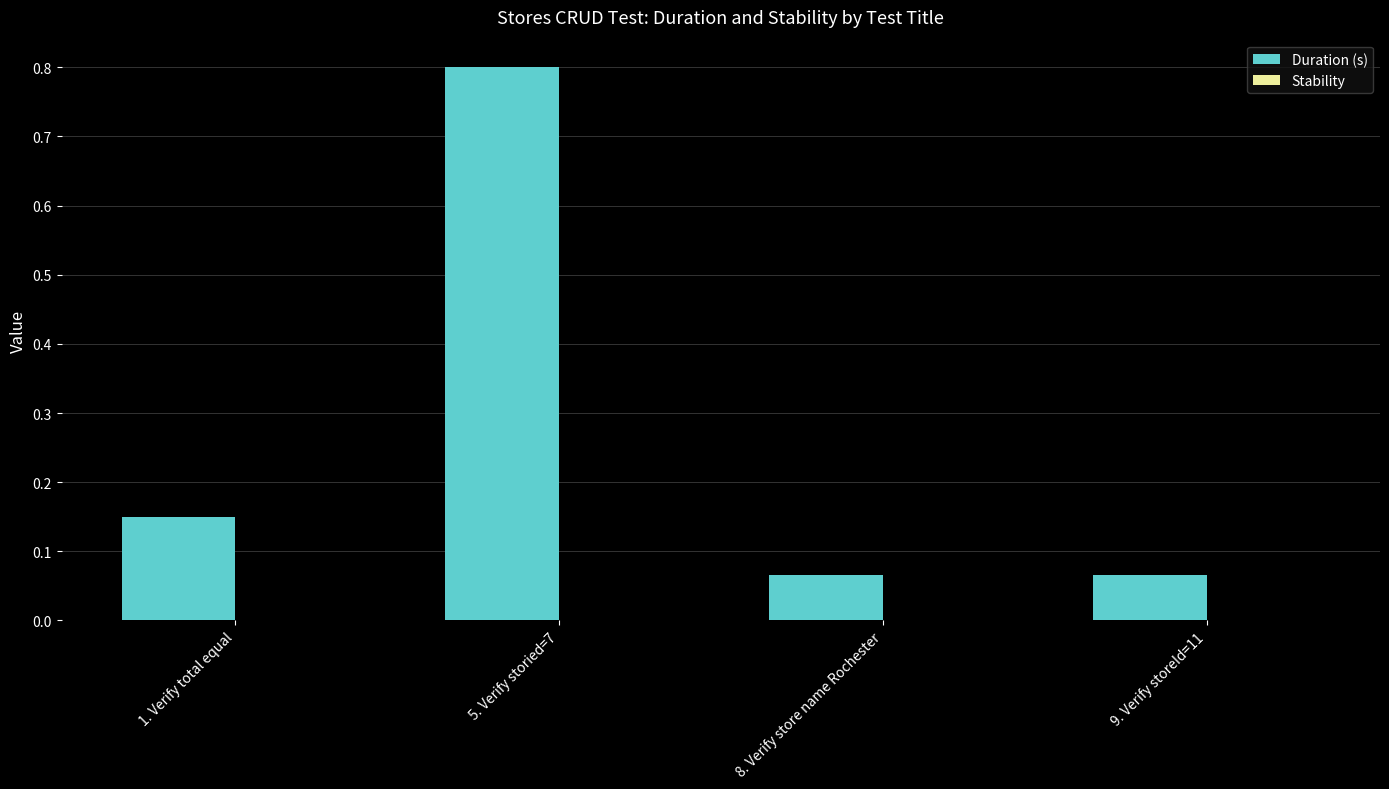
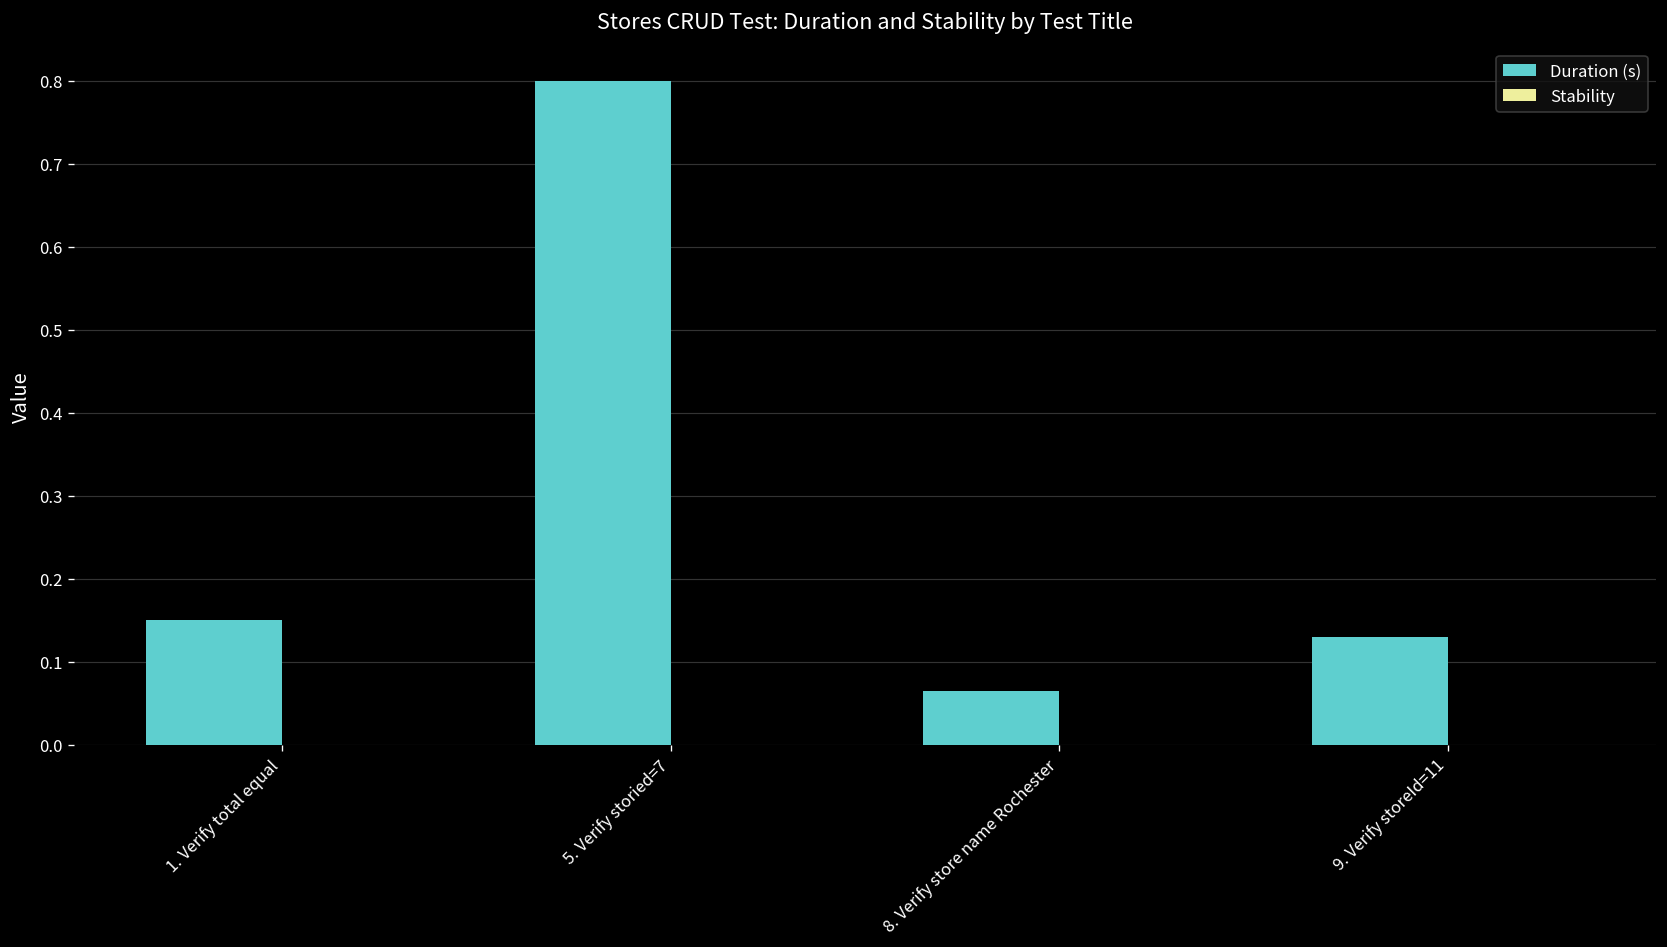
  {
    "Duration (s)": {
      "1. Verify total equal": 0.15,
      "5. Verify storied=7": 0.80,
      "8. Verify store name Rochester": 0.07,
-     "9. Verify storeId=11": 0.07
+     "9. Verify storeId=11": 0.13
    },
    "Stability": {
      "1. Verify total equal": 0.00,
      "5. Verify storied=7": 0.00,
      "8. Verify store name Rochester": 0.00,
      "9. Verify storeId=11": 0.00
    }
  }
